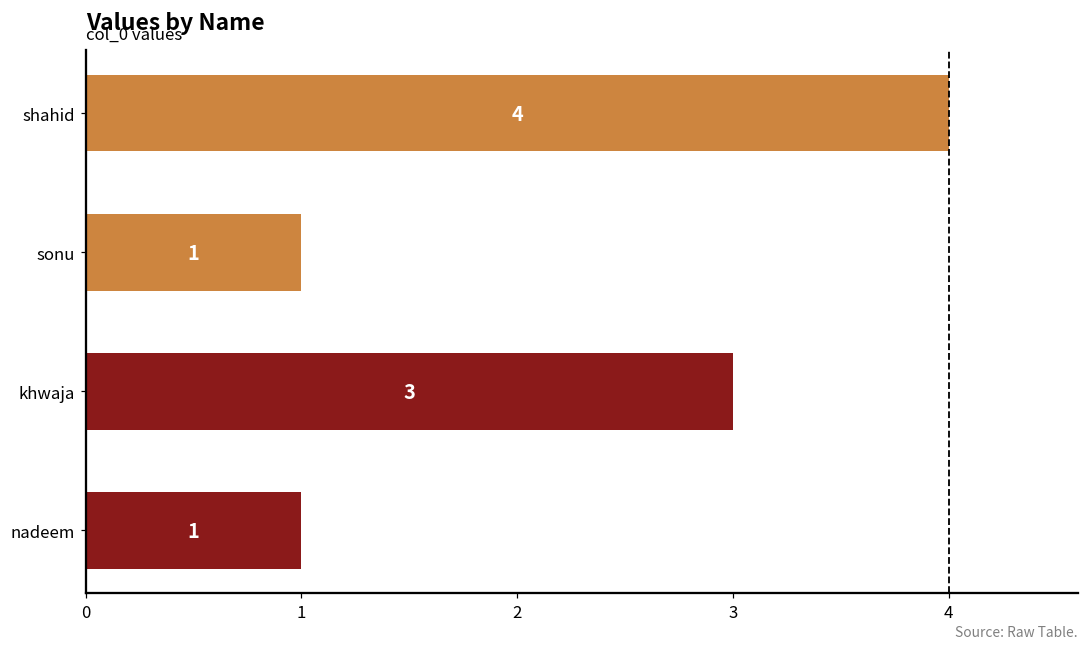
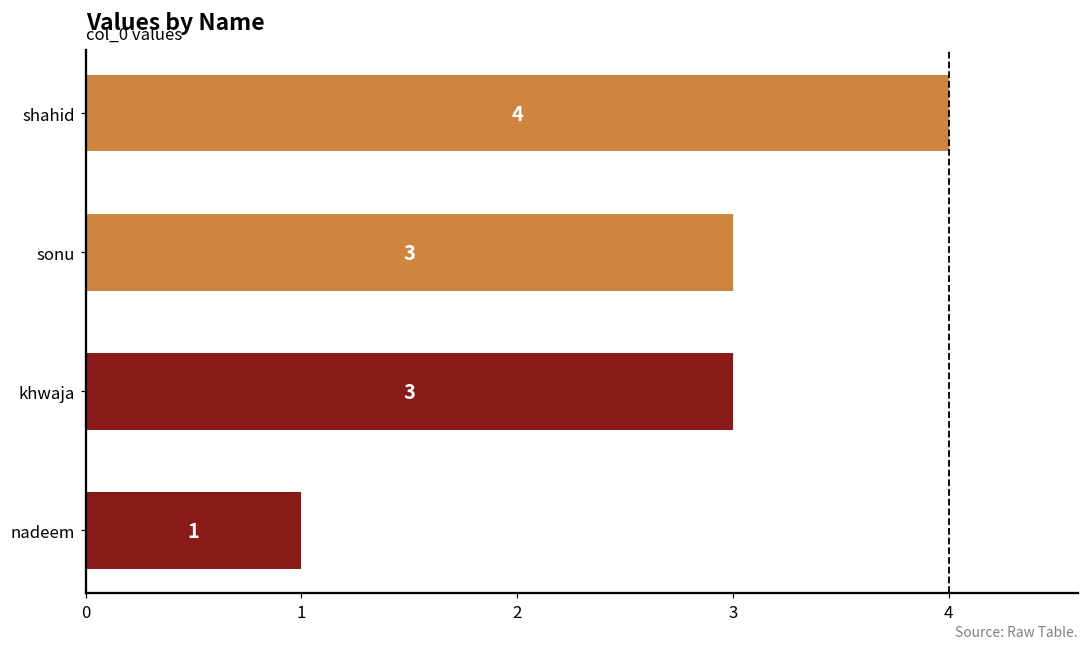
  {
    "shahid": 4,
-   "sonu": 1,
+   "sonu": 3,
    "khwaja": 3,
    "nadeem": 1
  }
